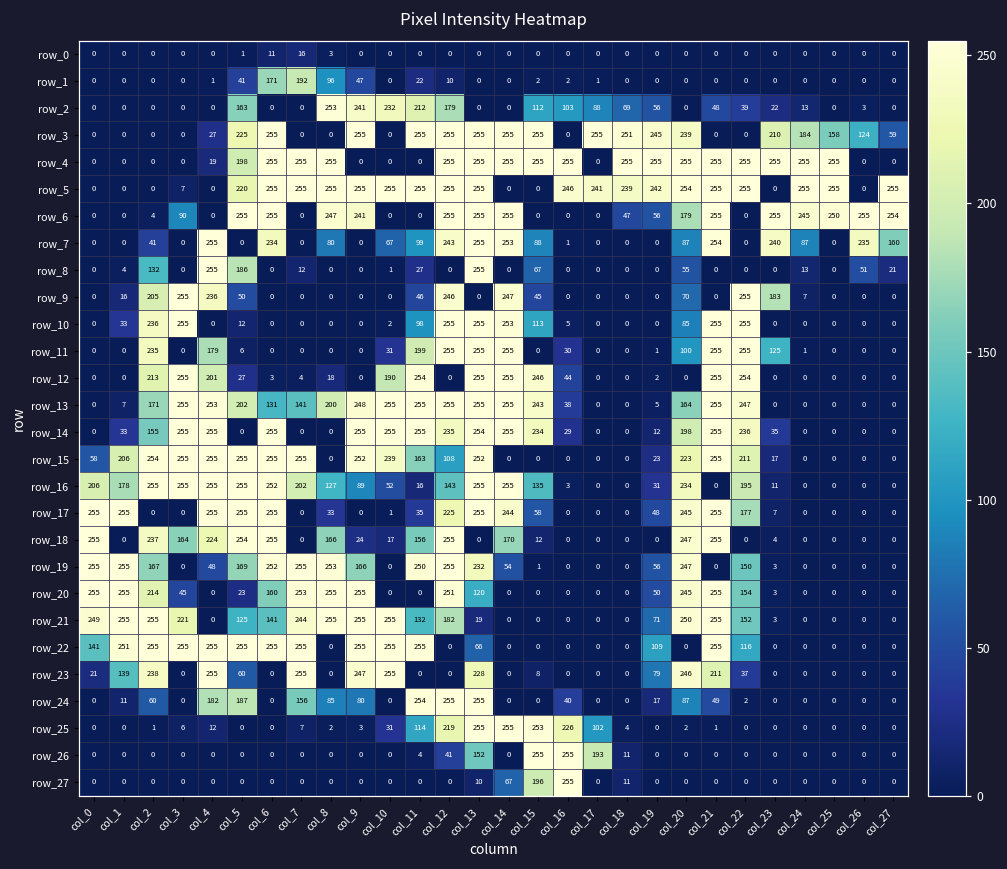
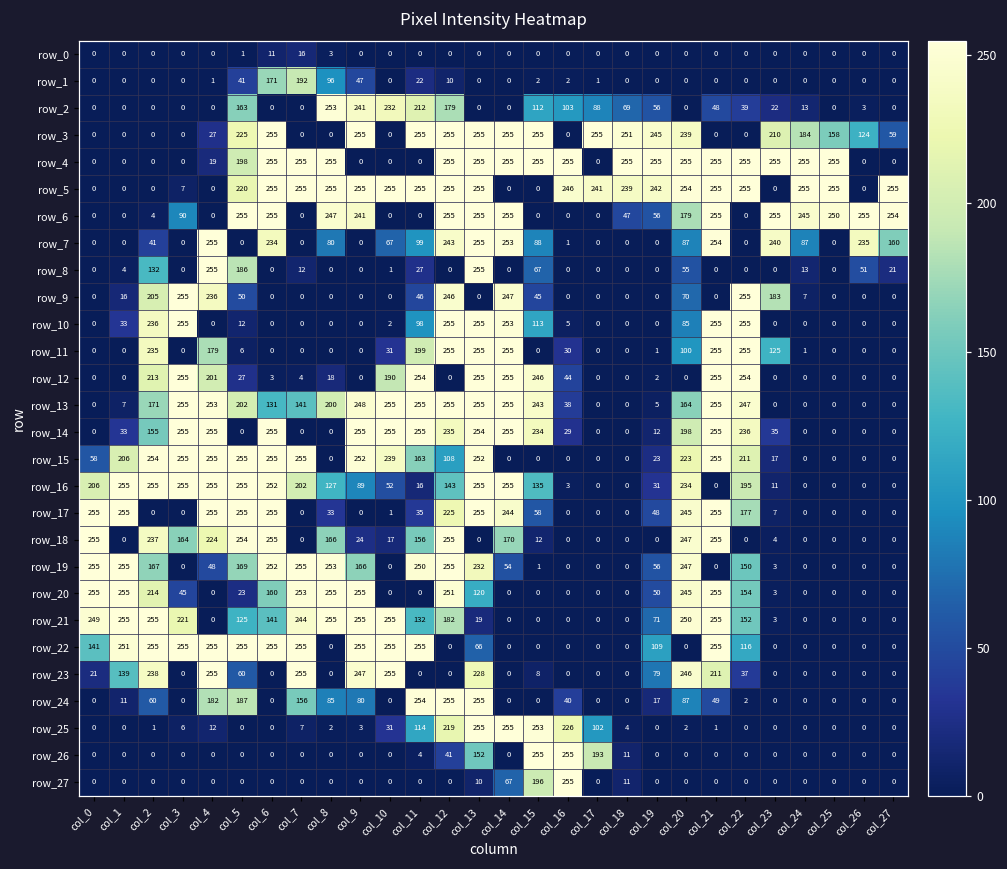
  {
    "row_16": {
      "col_0": 206,
-     "col_1": 178,
+     "col_1": 255,
      "col_2": 255,
      "col_3": 255,
      "col_4": 255,
      "col_5": 255,
      "col_6": 252,
      "col_7": 202,
      "col_8": 127,
      "col_9": 89,
      "col_10": 52,
      "col_11": 16,
      "col_12": 143,
      "col_13": 255,
      "col_14": 255,
      "col_15": 135,
      "col_16": 3,
      "col_17": 0,
      "col_18": 0,
      "col_19": 31,
      "col_20": 234,
      "col_21": 0,
      "col_22": 195,
      "col_23": 11,
      "col_24": 0,
      "col_25": 0,
      "col_26": 0,
      "col_27": 0
    }
  }
